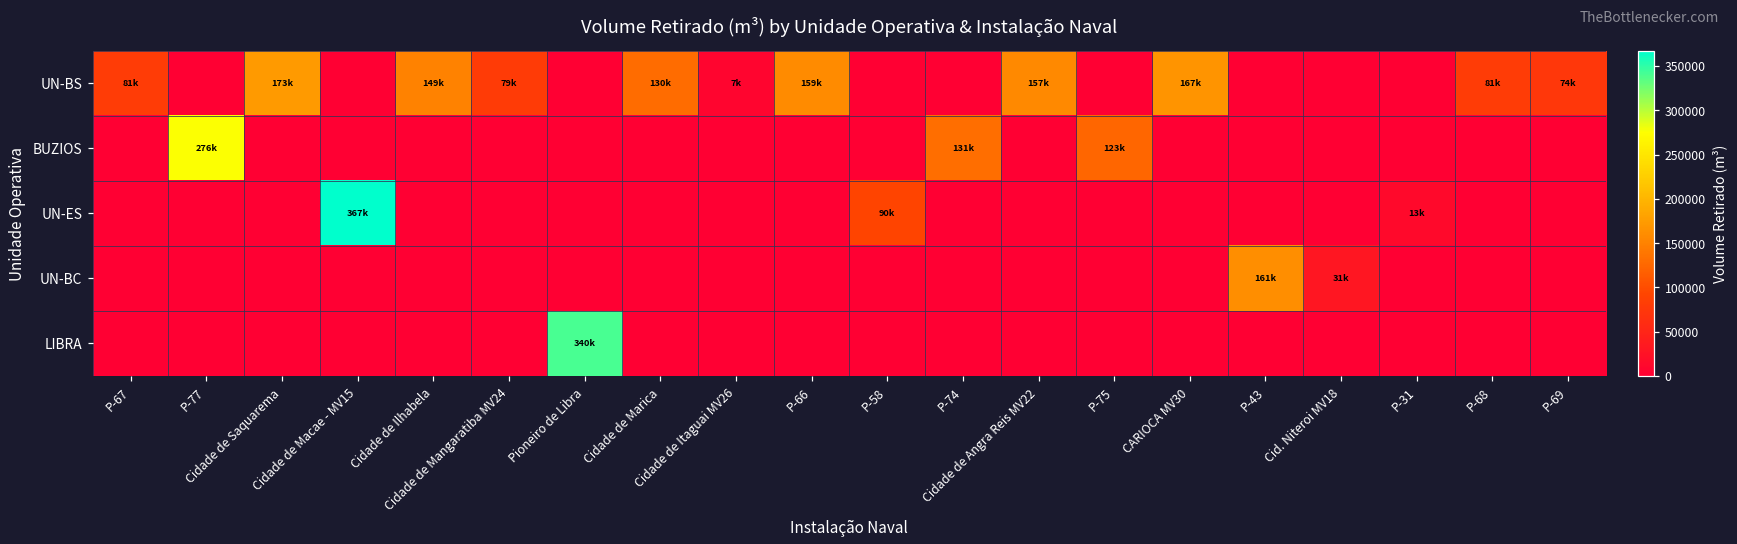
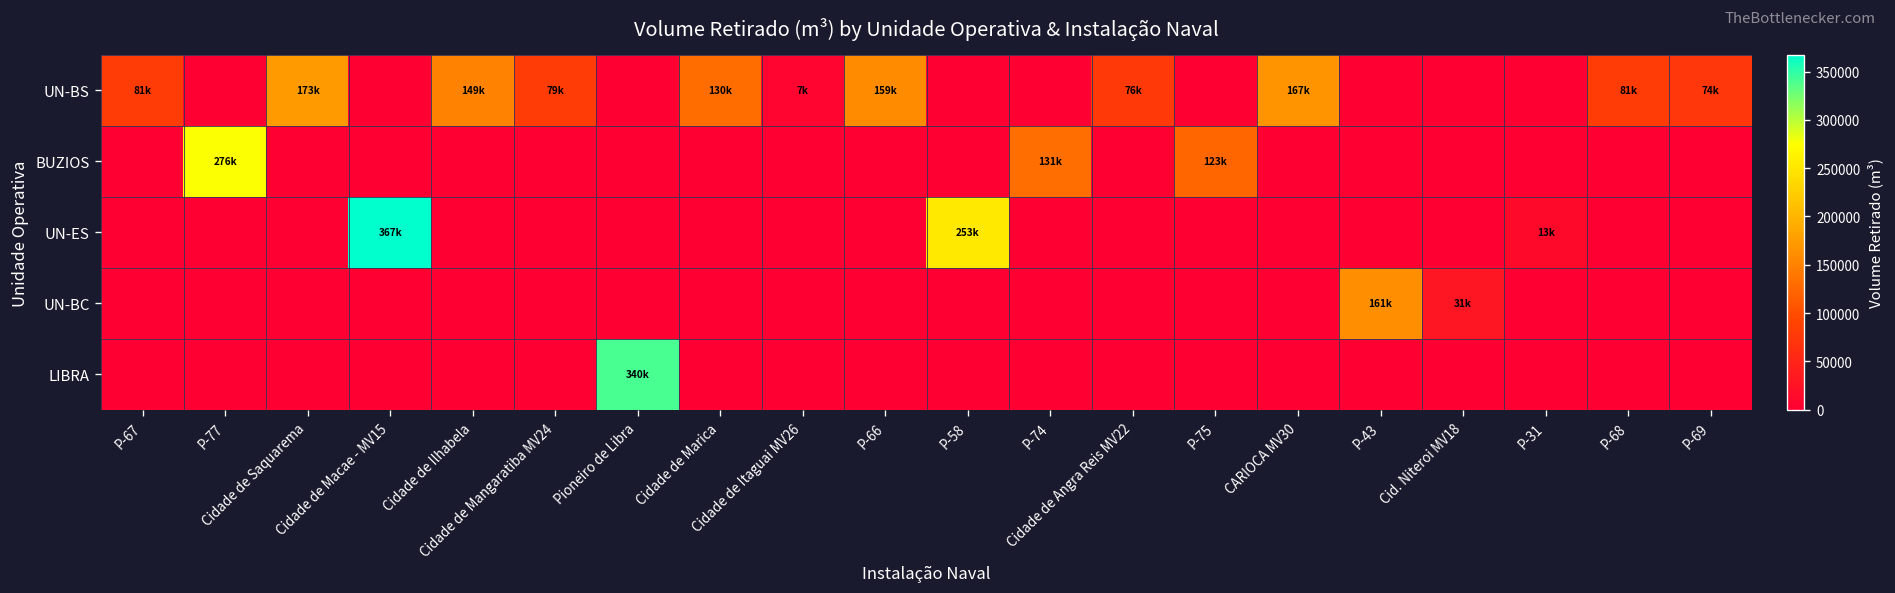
  {
    "UN-BS": {
      "P-67": "81k",
      "Cidade de Saquarema": "173k",
      "Cidade de Ilhabela": "149k",
      "Cidade de Mangaratiba MV24": "79k",
      "Cidade de Marica": "130k",
      "Cidade de Itaguai MV26": "7k",
      "P-66": "159k",
-     "Cidade de Angra Reis MV22": "157k",
+     "Cidade de Angra Reis MV22": "76k",
      "CARIOCA MV30": "167k",
      "P-68": "81k",
      "P-69": "74k"
    },
    "BUZIOS": {
      "P-77": "276k",
      "P-74": "131k",
      "P-75": "123k"
    },
    "UN-ES": {
      "Cidade de Macae - MV15": "367k",
-     "P-58": "90k",
+     "P-58": "253k",
      "P-31": "13k"
    },
    "UN-BC": {
      "P-43": "161k",
      "Cid. Niteroi MV18": "31k"
    },
    "LIBRA": {
      "Pioneiro de Libra": "340k"
    }
  }
